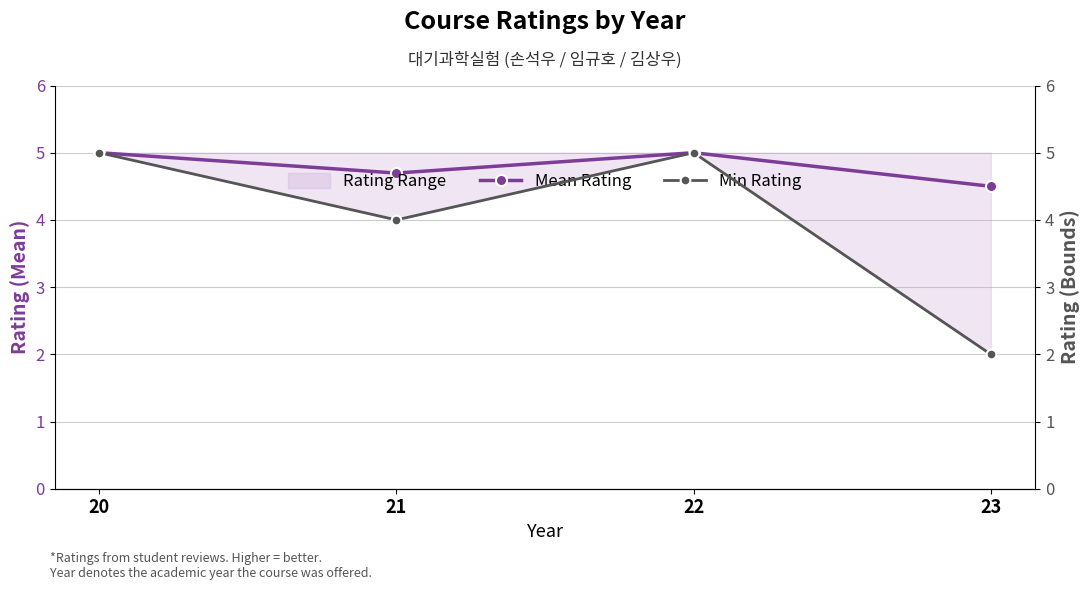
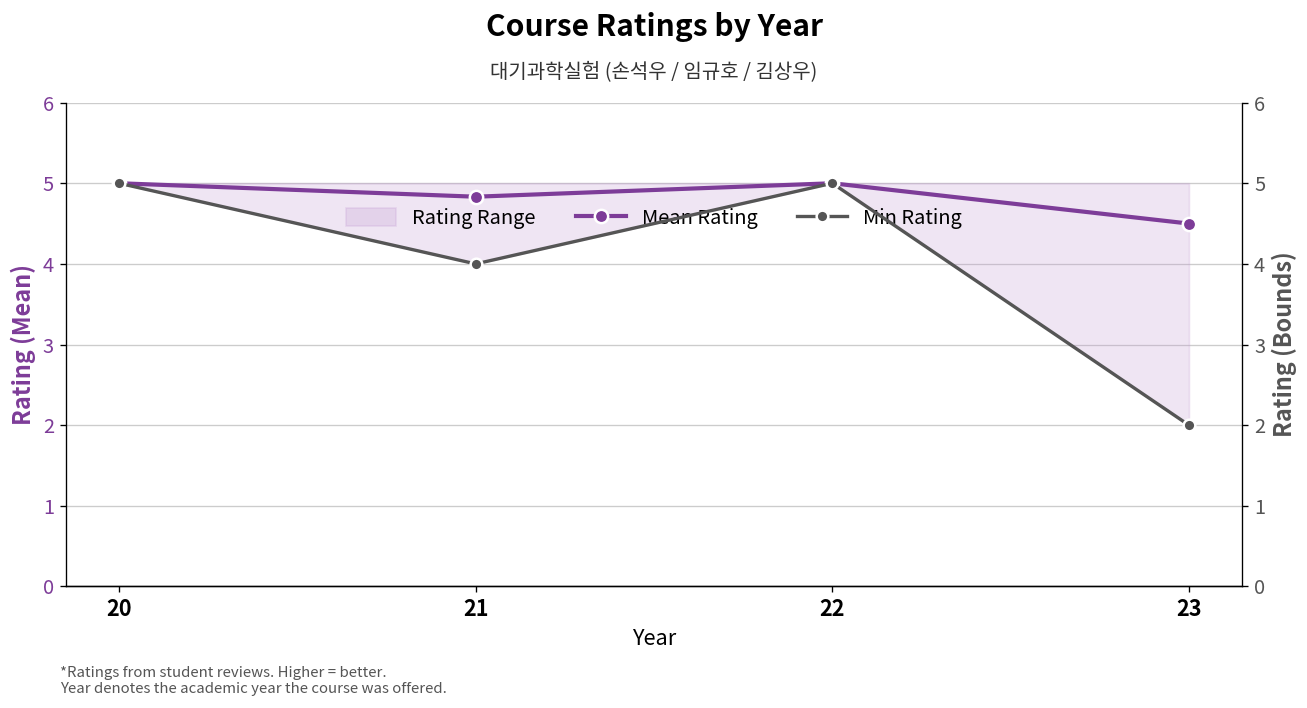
  {
    "Mean Rating": {
-     "21": 4.7,
+     "21": 4.8,
      "23": 4.5
    },
    "Min Rating": {
      "20": 5.0,
      "21": 4.0,
      "22": 5.0,
      "23": 2.0
    }
  }
